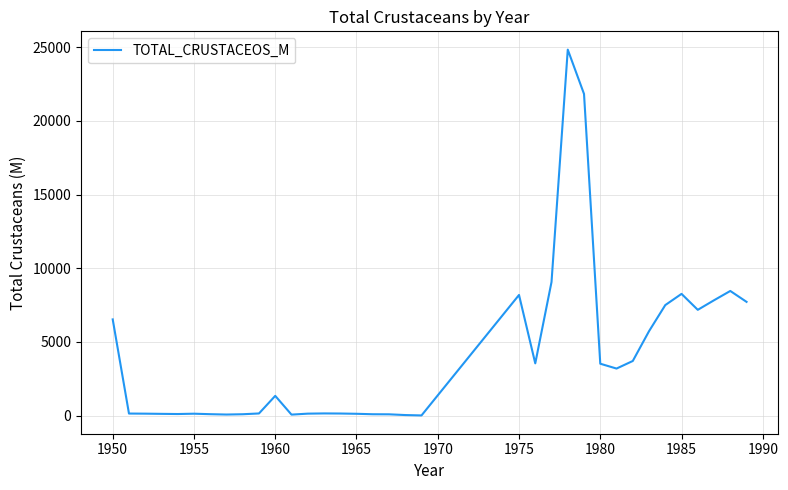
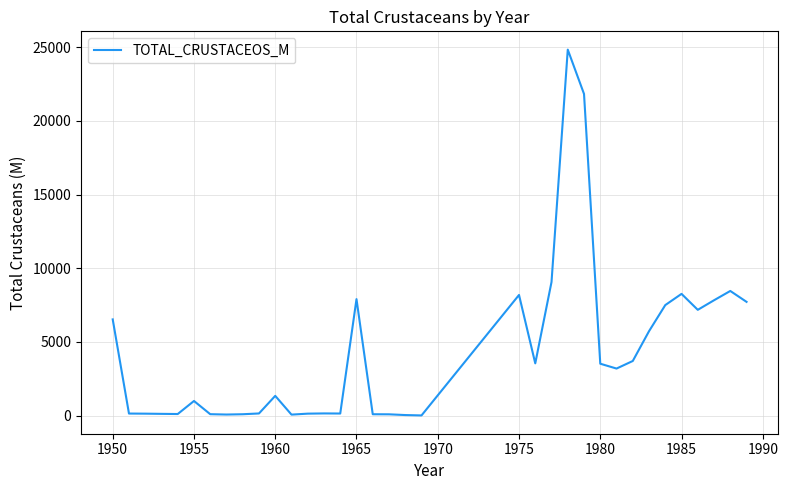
  {
    "1950": 6500,
-   "1955": 100,
+   "1955": 1000,
    "1960": 1300,
-   "1965": 100,
+   "1965": 7900,
    "1975": 8200,
    "1980": 3500,
    "1985": 8300
  }
